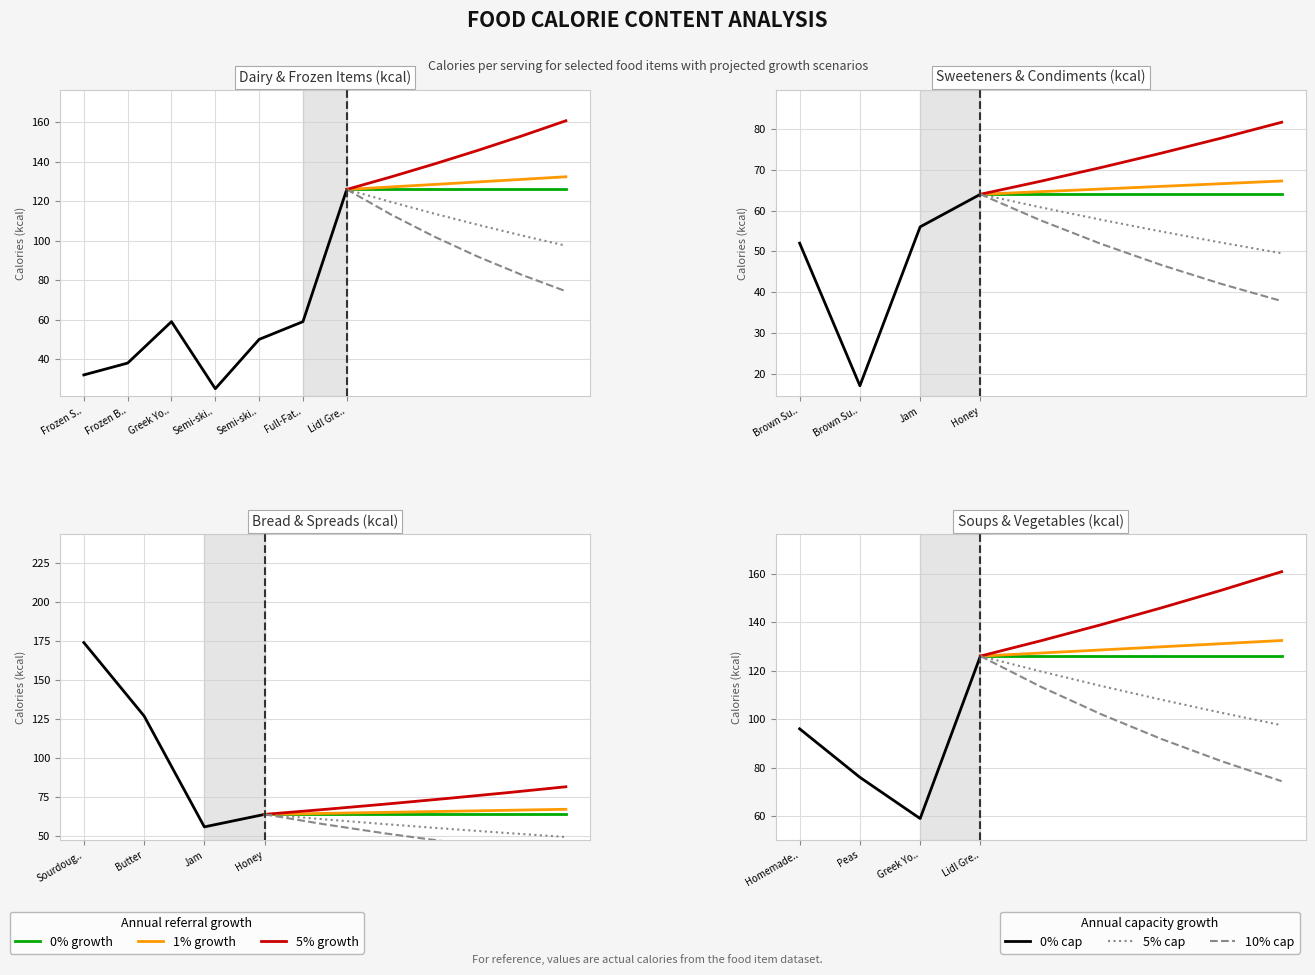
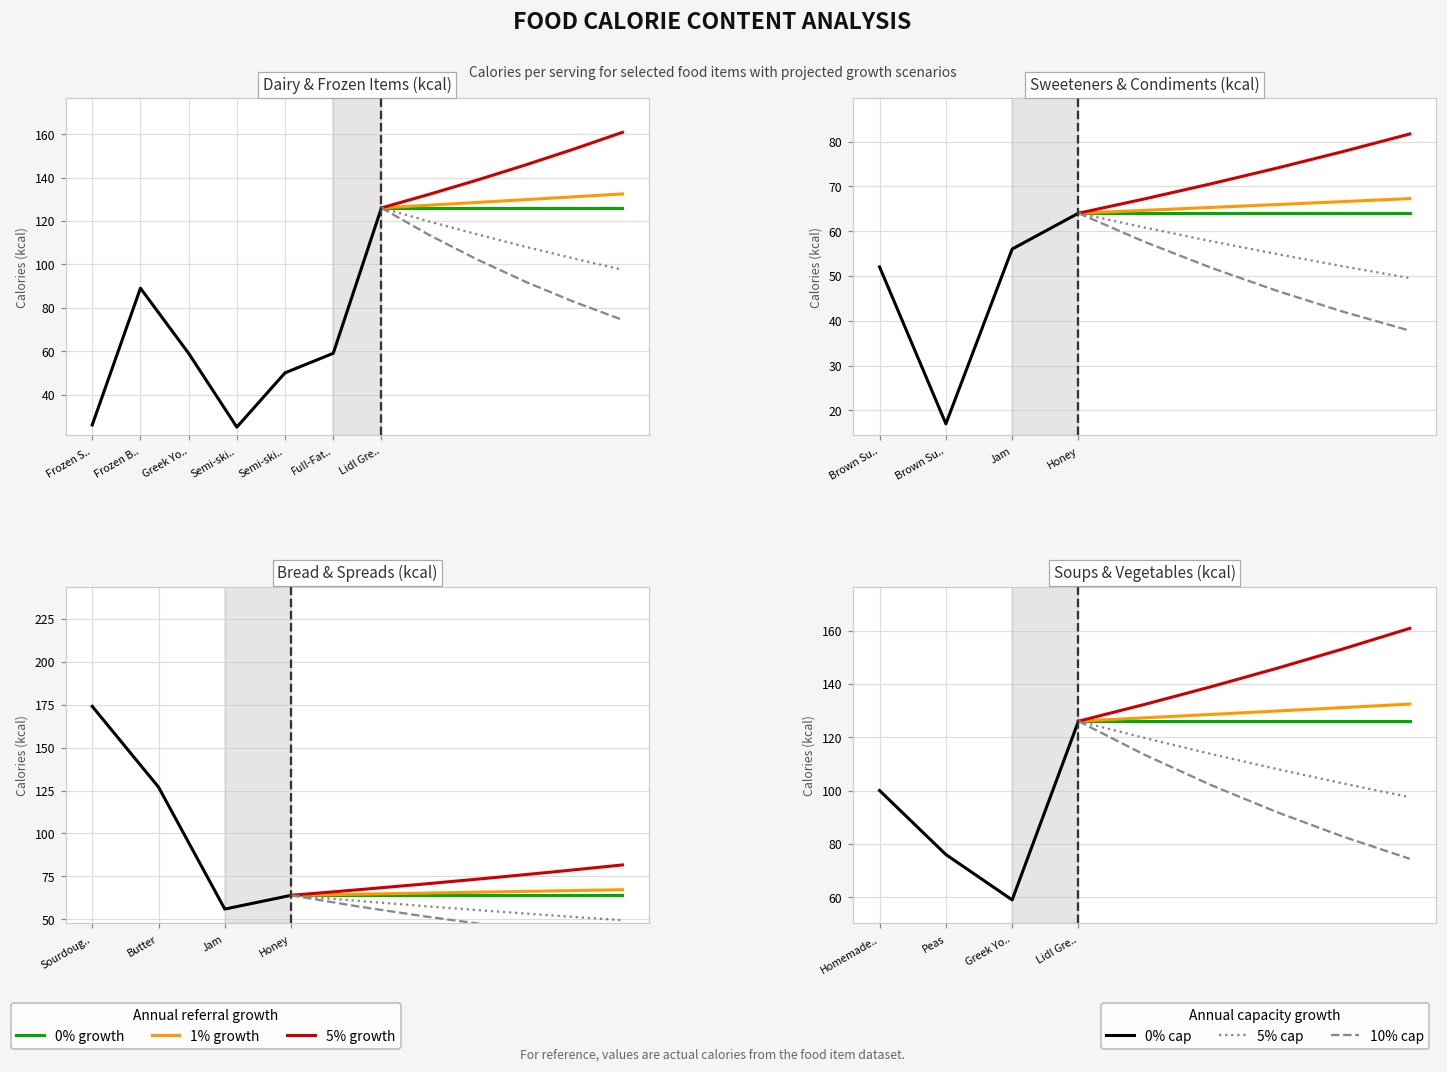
  {
    "Dairy & Frozen Items (kcal)": {
      "0% cap": {
-       "Frozen S..": 32,
-       "Frozen B..": 38,
+       "Frozen S..": 26,
+       "Frozen B..": 89,
        "Greek Yo..": 59,
        "Full-Fat..": 59
      }
    },
    "Sweeteners & Condiments (kcal)": {
      "0% cap": {
        "Jam": 56
      }
    },
    "Bread & Spreads (kcal)": {
      "0% cap": {
        "Sourdoug..": 174,
        "Butter": 127,
        "Jam": 56
      }
    },
    "Soups & Vegetables (kcal)": {
      "0% cap": {
-       "Homemade..": 96,
+       "Homemade..": 100,
        "Peas": 76,
        "Greek Yo..": 59
      }
    }
  }
